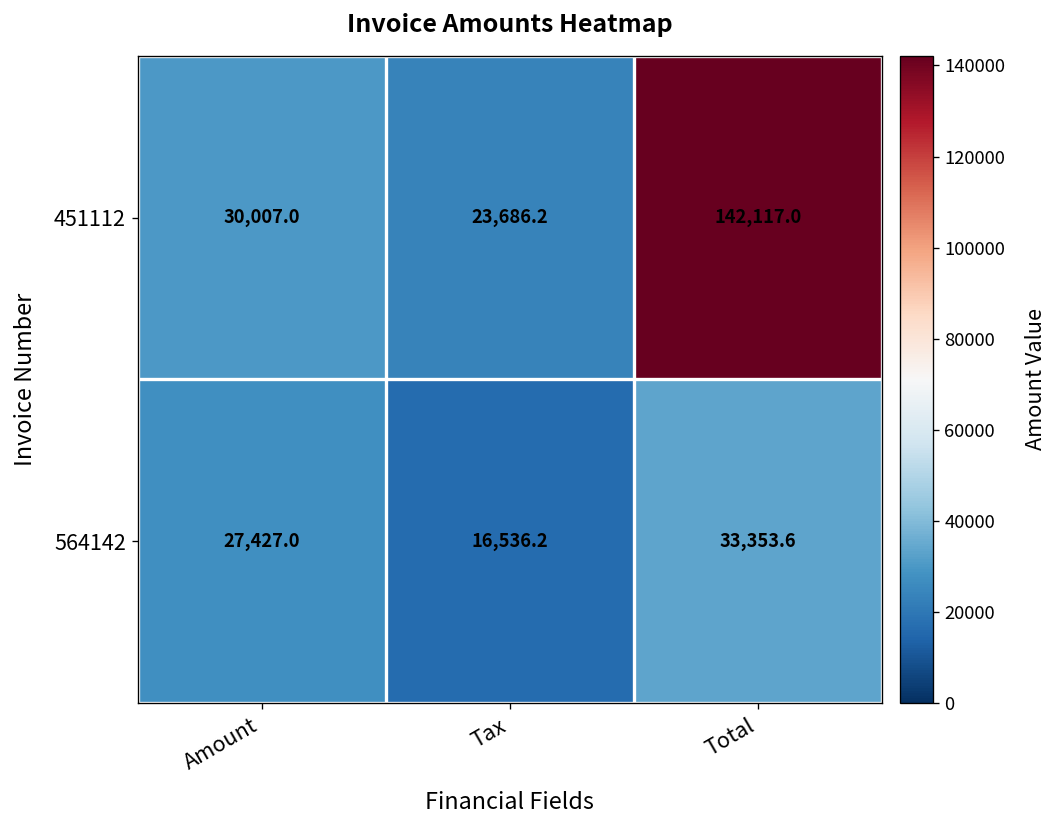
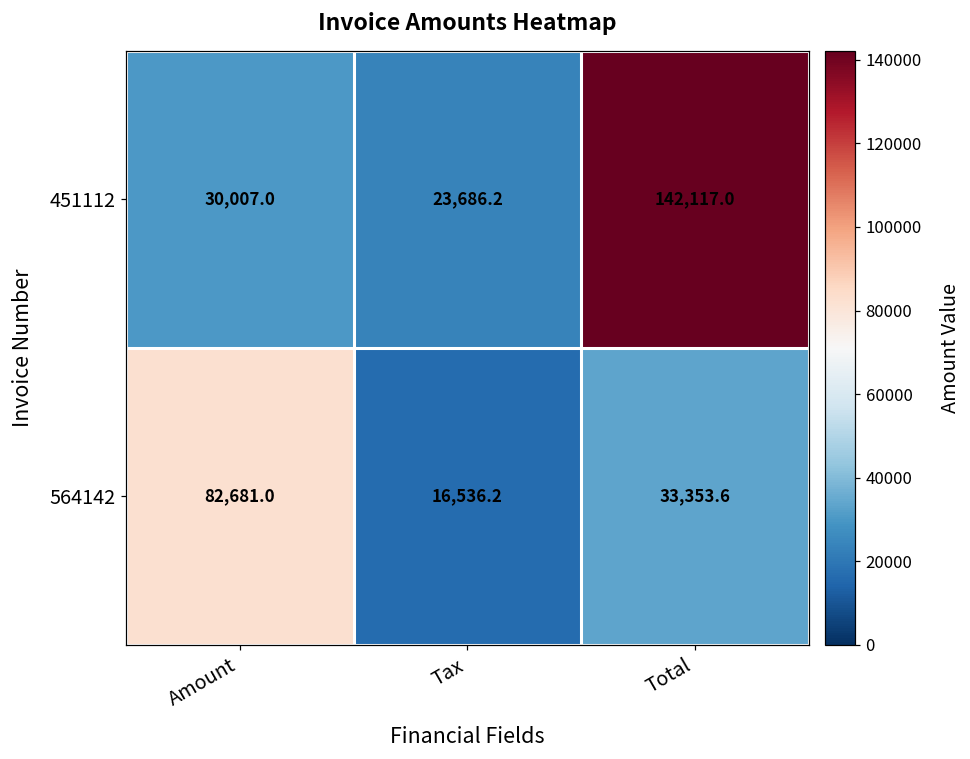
  {
    "451112": {
      "Amount": "30,007.0",
      "Tax": "23,686.2",
      "Total": "142,117.0"
    },
    "564142": {
-     "Amount": "27,427.0",
+     "Amount": "82,681.0",
      "Tax": "16,536.2",
      "Total": "33,353.6"
    }
  }
